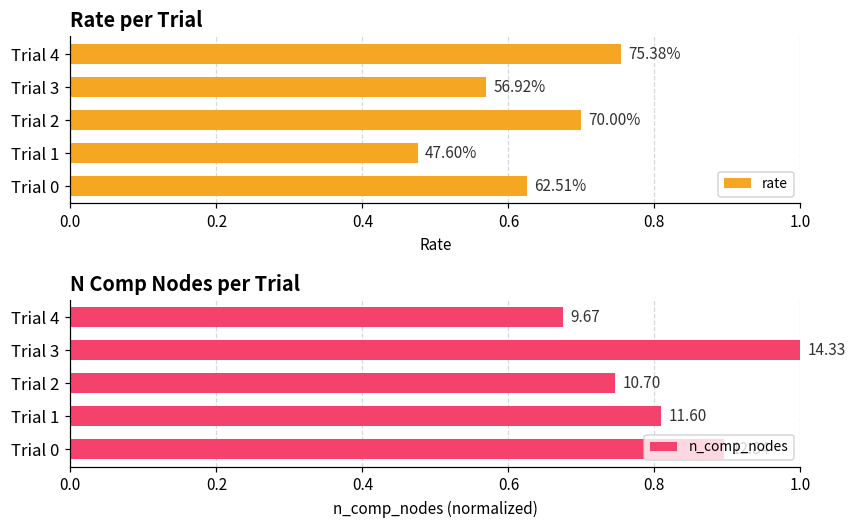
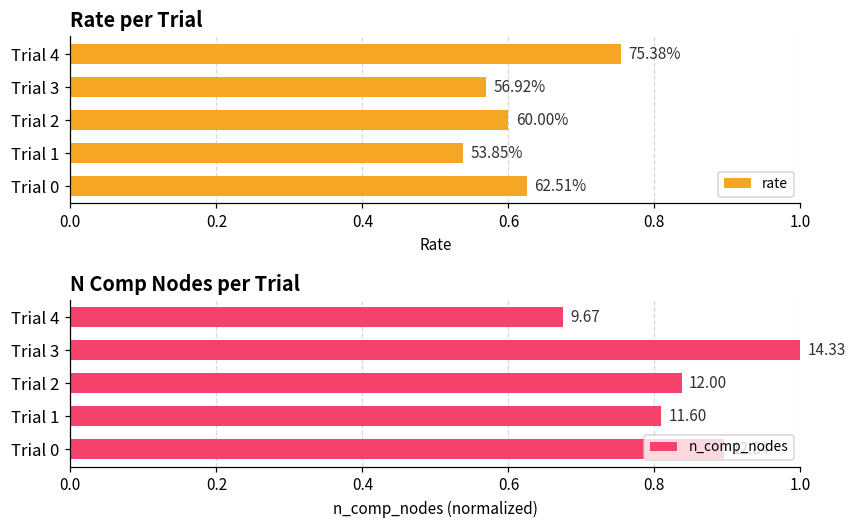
  {
    "Rate per Trial": {
      "Trial 4": "75.38%",
      "Trial 3": "56.92%",
-     "Trial 2": "70.00%",
-     "Trial 1": "47.60%",
+     "Trial 2": "60.00%",
+     "Trial 1": "53.85%",
      "Trial 0": "62.51%"
    },
    "N Comp Nodes per Trial": {
-     "Trial 2": "10.70"
+     "Trial 2": "12.00"
    }
  }
